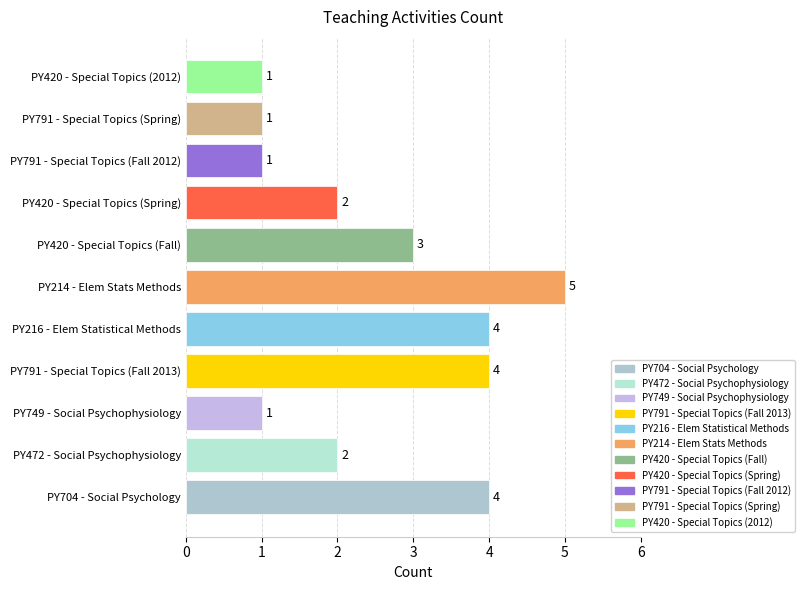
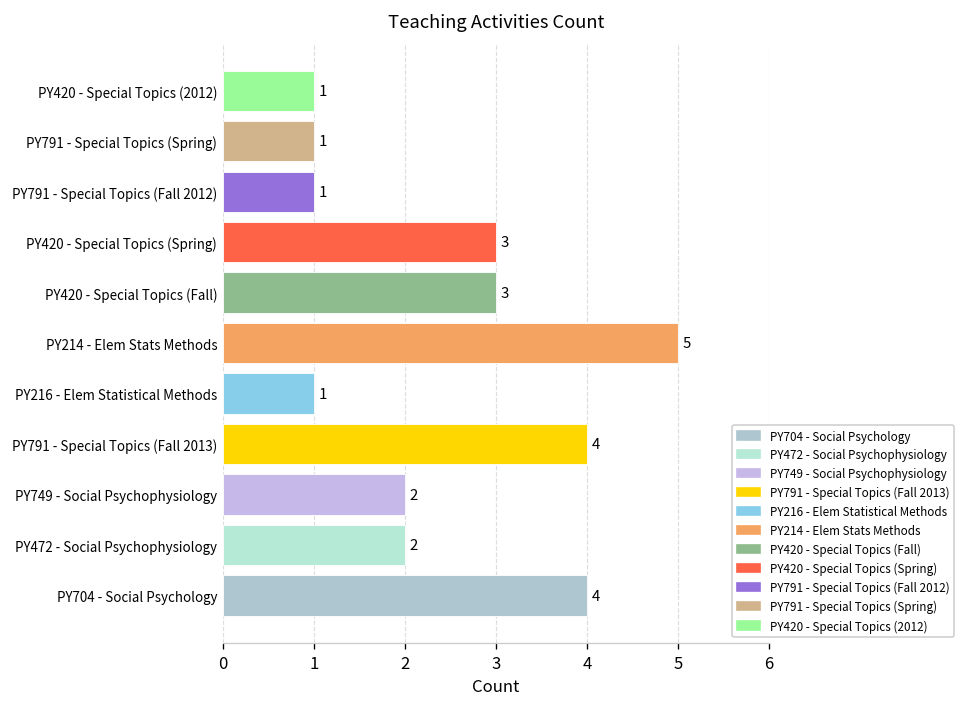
  {
    "PY420 - Special Topics (2012)": 1,
    "PY791 - Special Topics (Spring)": 1,
    "PY791 - Special Topics (Fall 2012)": 1,
-   "PY420 - Special Topics (Spring)": 2,
+   "PY420 - Special Topics (Spring)": 3,
    "PY420 - Special Topics (Fall)": 3,
    "PY214 - Elem Stats Methods": 5,
-   "PY216 - Elem Statistical Methods": 4,
+   "PY216 - Elem Statistical Methods": 1,
    "PY791 - Special Topics (Fall 2013)": 4,
-   "PY749 - Social Psychophysiology": 1,
+   "PY749 - Social Psychophysiology": 2,
    "PY472 - Social Psychophysiology": 2,
    "PY704 - Social Psychology": 4
  }
